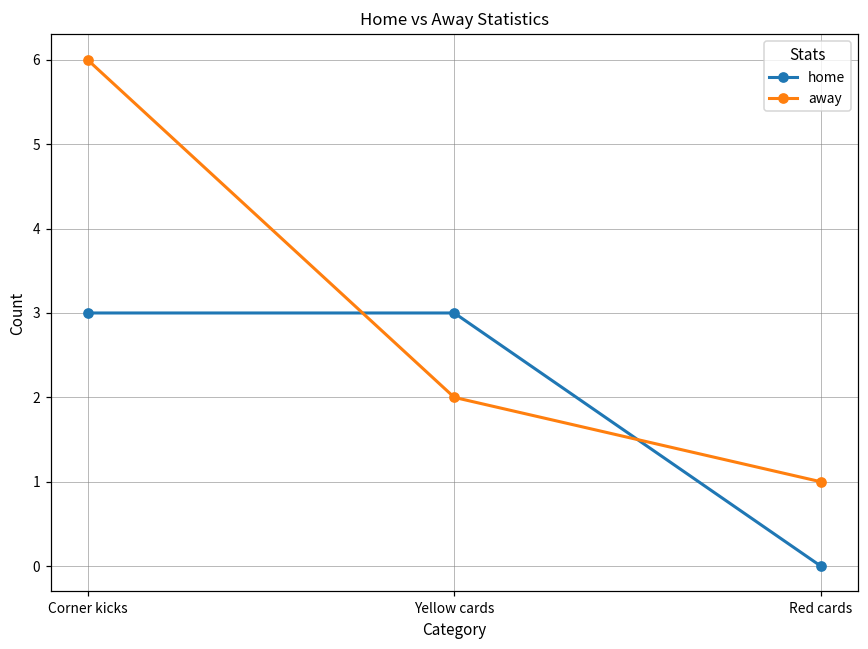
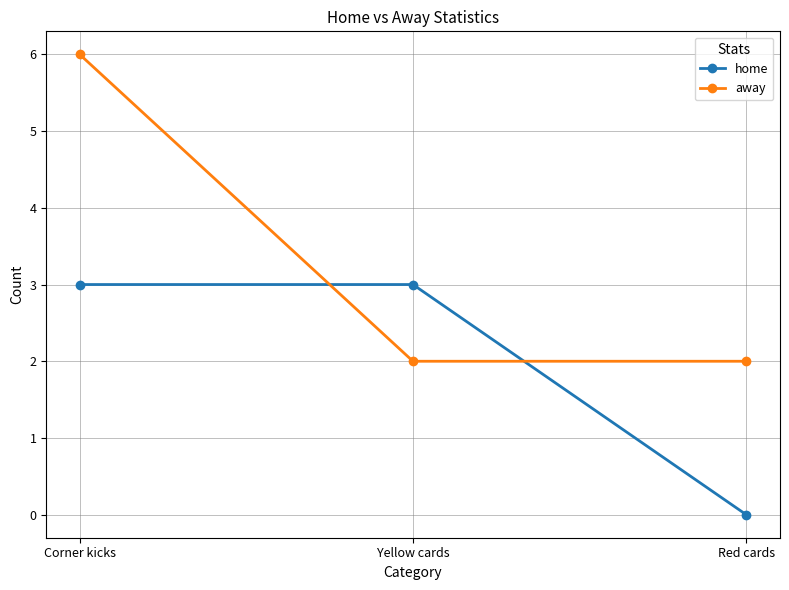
  {
    "home": {
      "Corner kicks": 3,
      "Yellow cards": 3,
      "Red cards": 0
    },
    "away": {
      "Corner kicks": 6,
      "Yellow cards": 2,
-     "Red cards": 1
+     "Red cards": 2
    }
  }
